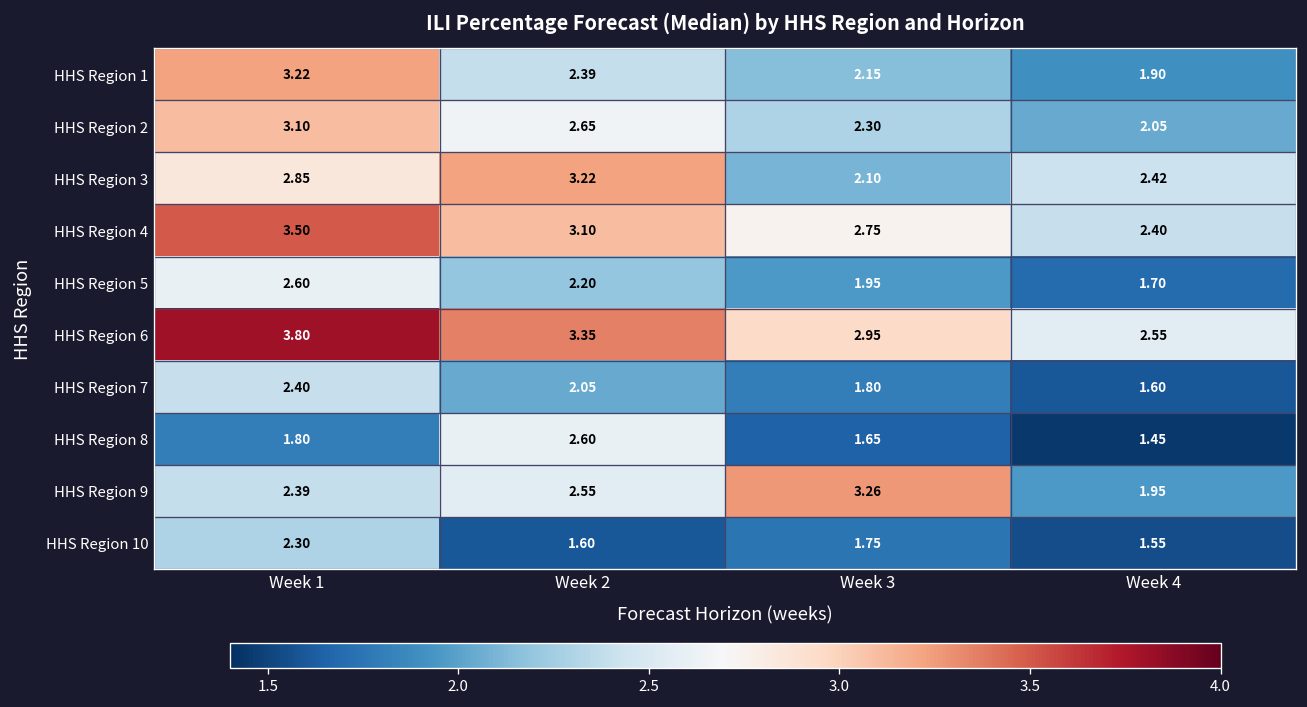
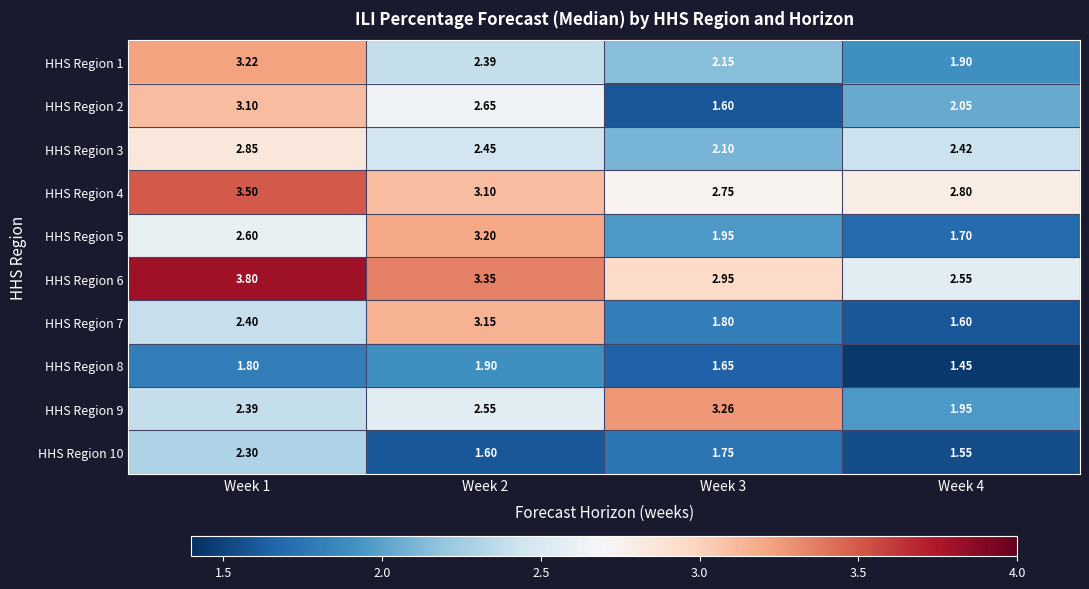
  {
    "HHS Region 1": {
      "Week 1": 3.22,
      "Week 2": 2.39,
      "Week 3": 2.15,
      "Week 4": 1.90
    },
    "HHS Region 2": {
      "Week 1": 3.10,
      "Week 2": 2.65,
-     "Week 3": 2.30,
+     "Week 3": 1.60,
      "Week 4": 2.05
    },
    "HHS Region 3": {
      "Week 1": 2.85,
-     "Week 2": 3.22,
+     "Week 2": 2.45,
      "Week 3": 2.10,
      "Week 4": 2.42
    },
    "HHS Region 4": {
      "Week 1": 3.50,
      "Week 2": 3.10,
      "Week 3": 2.75,
-     "Week 4": 2.40
+     "Week 4": 2.80
    },
    "HHS Region 5": {
      "Week 1": 2.60,
-     "Week 2": 2.20,
+     "Week 2": 3.20,
      "Week 3": 1.95,
      "Week 4": 1.70
    },
    "HHS Region 6": {
      "Week 1": 3.80,
      "Week 2": 3.35,
      "Week 3": 2.95,
      "Week 4": 2.55
    },
    "HHS Region 7": {
      "Week 1": 2.40,
-     "Week 2": 2.05,
+     "Week 2": 3.15,
      "Week 3": 1.80,
      "Week 4": 1.60
    },
    "HHS Region 8": {
      "Week 1": 1.80,
-     "Week 2": 2.60,
+     "Week 2": 1.90,
      "Week 3": 1.65,
      "Week 4": 1.45
    },
    "HHS Region 9": {
      "Week 1": 2.39,
      "Week 2": 2.55,
      "Week 3": 3.26,
      "Week 4": 1.95
    },
    "HHS Region 10": {
      "Week 1": 2.30,
      "Week 2": 1.60,
      "Week 3": 1.75,
      "Week 4": 1.55
    }
  }
